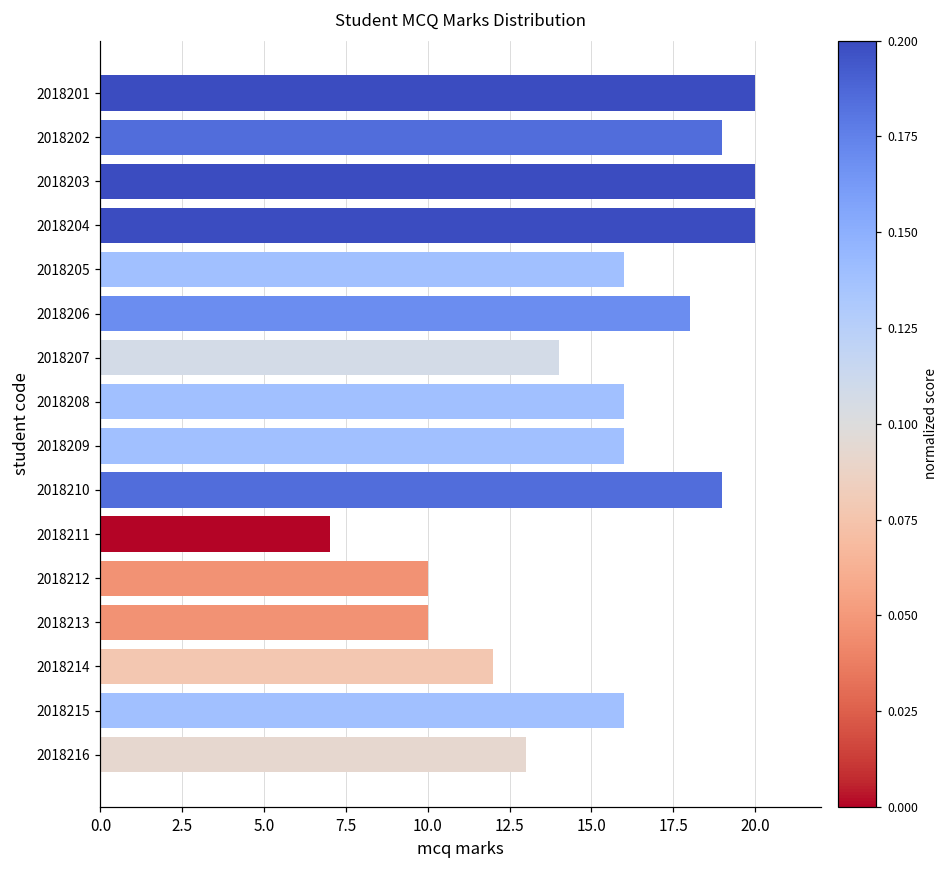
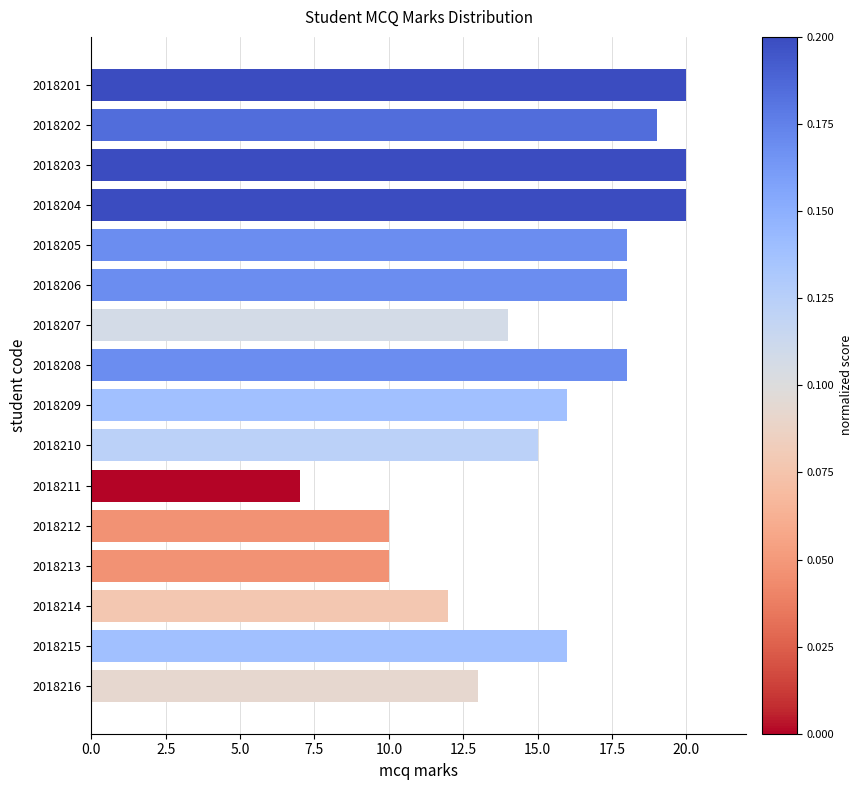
  {
    "2018201": 20,
    "2018202": 19,
    "2018203": 20,
    "2018204": 20,
-   "2018205": 16,
+   "2018205": 18,
    "2018206": 18,
    "2018207": 14,
-   "2018208": 16,
+   "2018208": 18,
    "2018209": 16,
-   "2018210": 19,
+   "2018210": 15,
    "2018211": 7,
    "2018212": 10,
    "2018213": 10,
    "2018214": 12,
    "2018215": 16,
    "2018216": 13
  }
